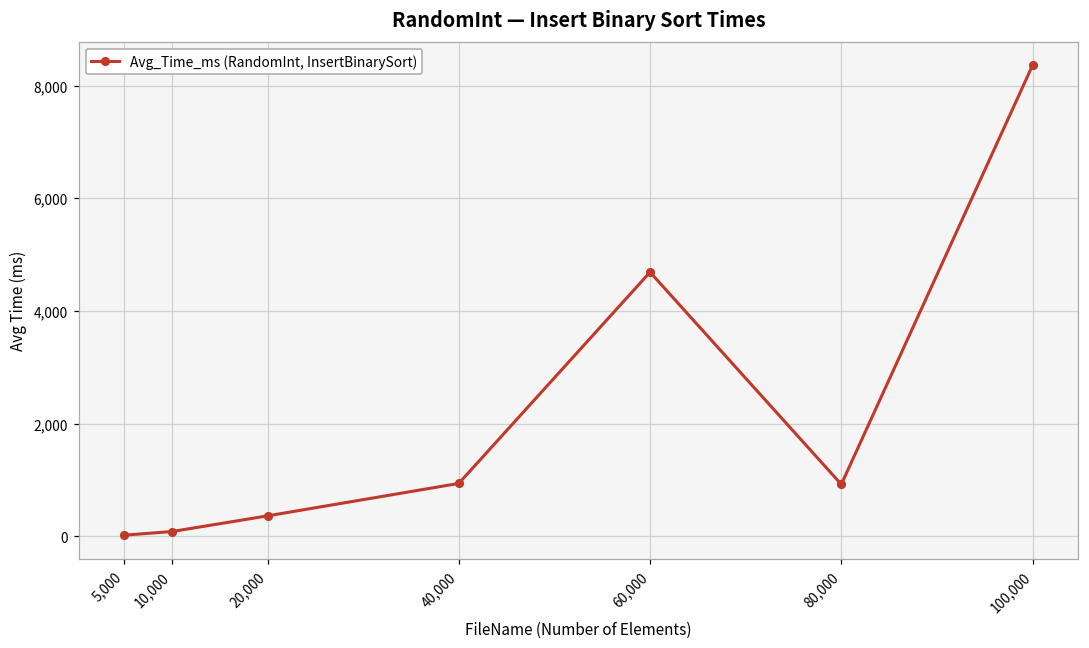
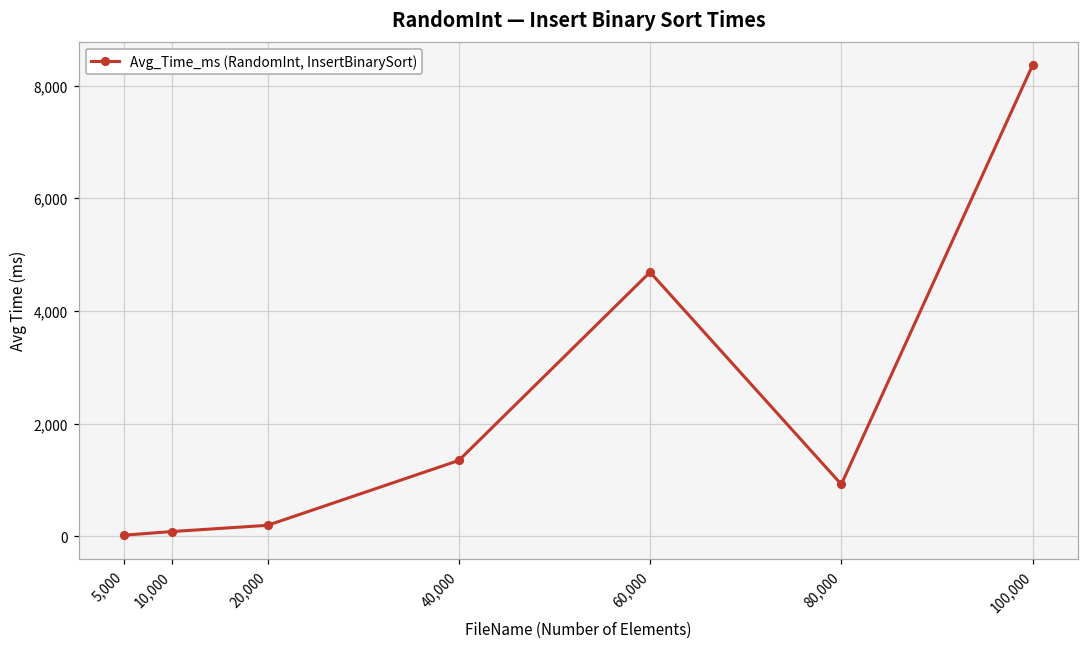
  {
    "5,000": "0",
    "10,000": "100",
-   "20,000": "400",
-   "40,000": "900",
+   "20,000": "200",
+   "40,000": "1,300",
    "60,000": "4,700",
    "80,000": "900",
    "100,000": "8,400"
  }
